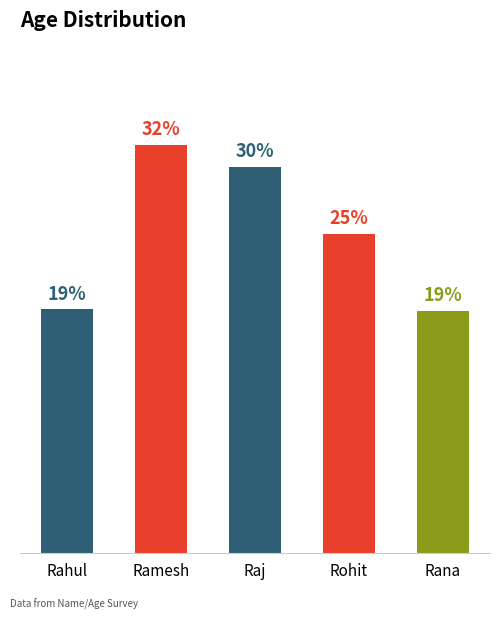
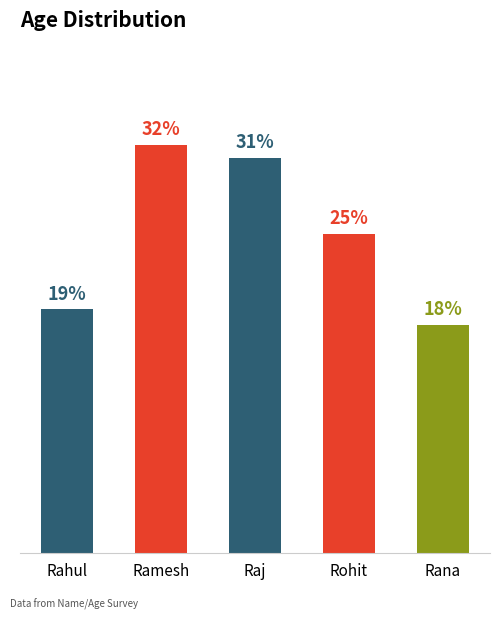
  {
    "Rahul": "19%",
    "Ramesh": "32%",
-   "Raj": "30%",
+   "Raj": "31%",
    "Rohit": "25%",
-   "Rana": "19%"
+   "Rana": "18%"
  }
